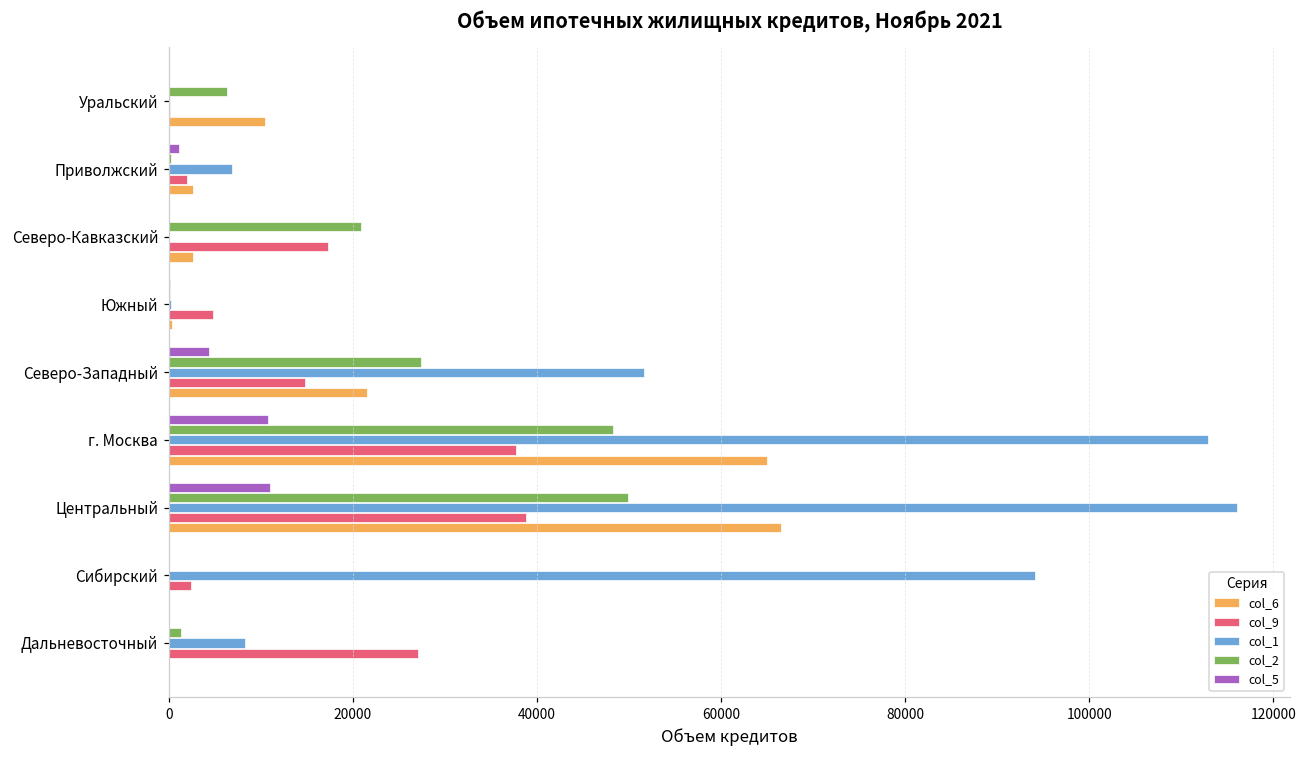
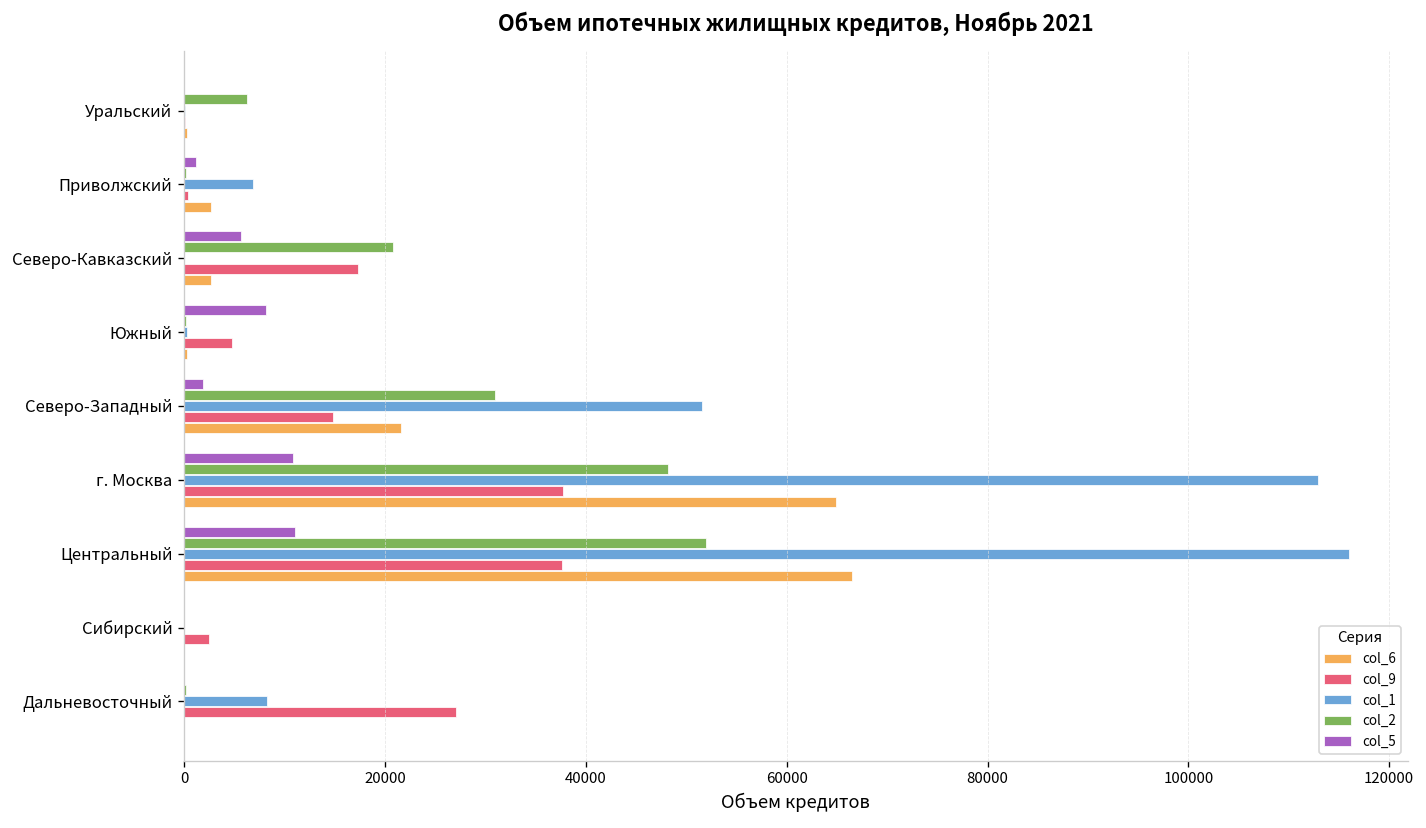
  {
    "col_6": {
-     "Уральский": 10000,
+     "Уральский": 0,
      "Приволжский": 3000,
      "Северо-Кавказский": 3000,
      "Южный": 0,
      "Северо-Западный": 22000,
      "г. Москва": 65000,
      "Центральный": 66000
    },
    "col_9": {
-     "Приволжский": 2000,
+     "Приволжский": 0,
      "Северо-Кавказский": 17000,
      "Южный": 5000,
      "Северо-Западный": 15000,
      "г. Москва": 38000,
-     "Центральный": 39000,
+     "Центральный": 38000,
      "Сибирский": 2000,
      "Дальневосточный": 27000
    },
    "col_1": {
      "Приволжский": 7000,
      "Северо-Кавказский": 0,
      "Северо-Западный": 52000,
      "г. Москва": 113000,
      "Центральный": 116000,
-     "Сибирский": 94000,
+     "Сибирский": 0,
      "Дальневосточный": 8000
    },
    "col_2": {
      "Уральский": 6000,
      "Северо-Кавказский": 21000,
-     "Северо-Западный": 27000,
+     "Северо-Западный": 31000,
      "г. Москва": 48000,
-     "Центральный": 50000,
+     "Центральный": 52000,
      "Сибирский": 0,
-     "Дальневосточный": 1000
+     "Дальневосточный": 0
    },
    "col_5": {
      "Приволжский": 1000,
-     "Северо-Кавказский": 0,
-     "Южный": 0,
-     "Северо-Западный": 4000,
+     "Северо-Кавказский": 6000,
+     "Южный": 8000,
+     "Северо-Западный": 2000,
      "г. Москва": 11000,
      "Центральный": 11000,
      "Сибирский": 0,
      "Дальневосточный": 0
    }
  }
